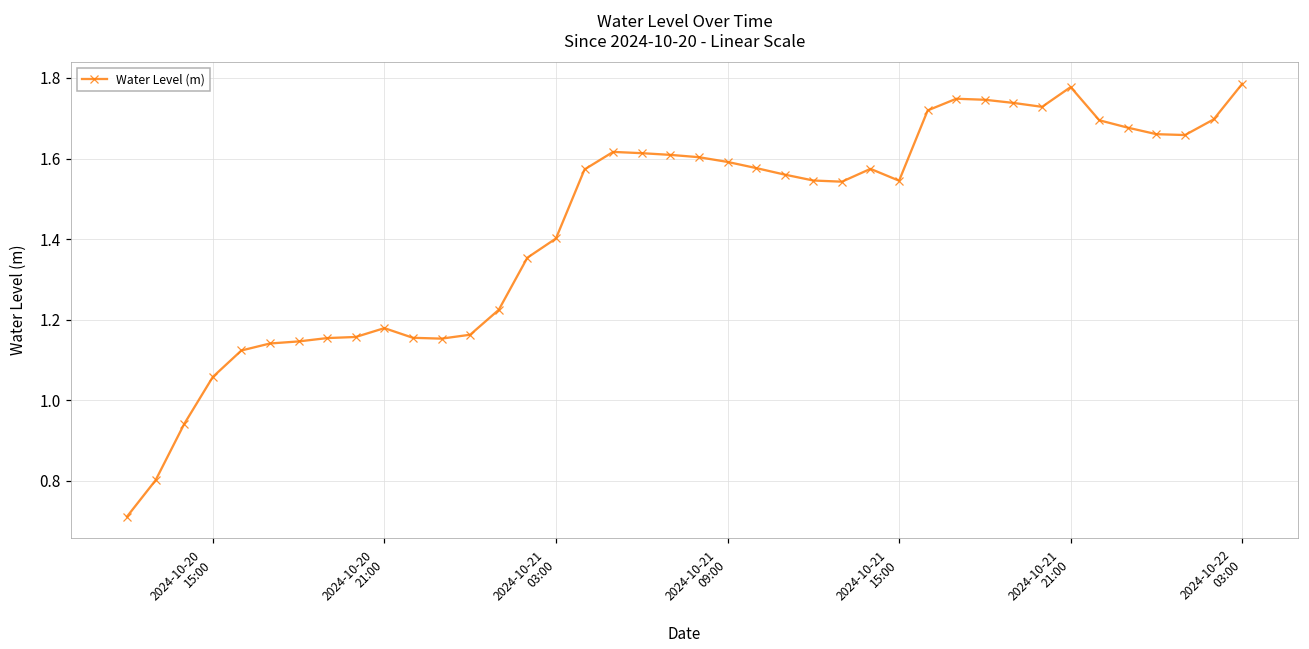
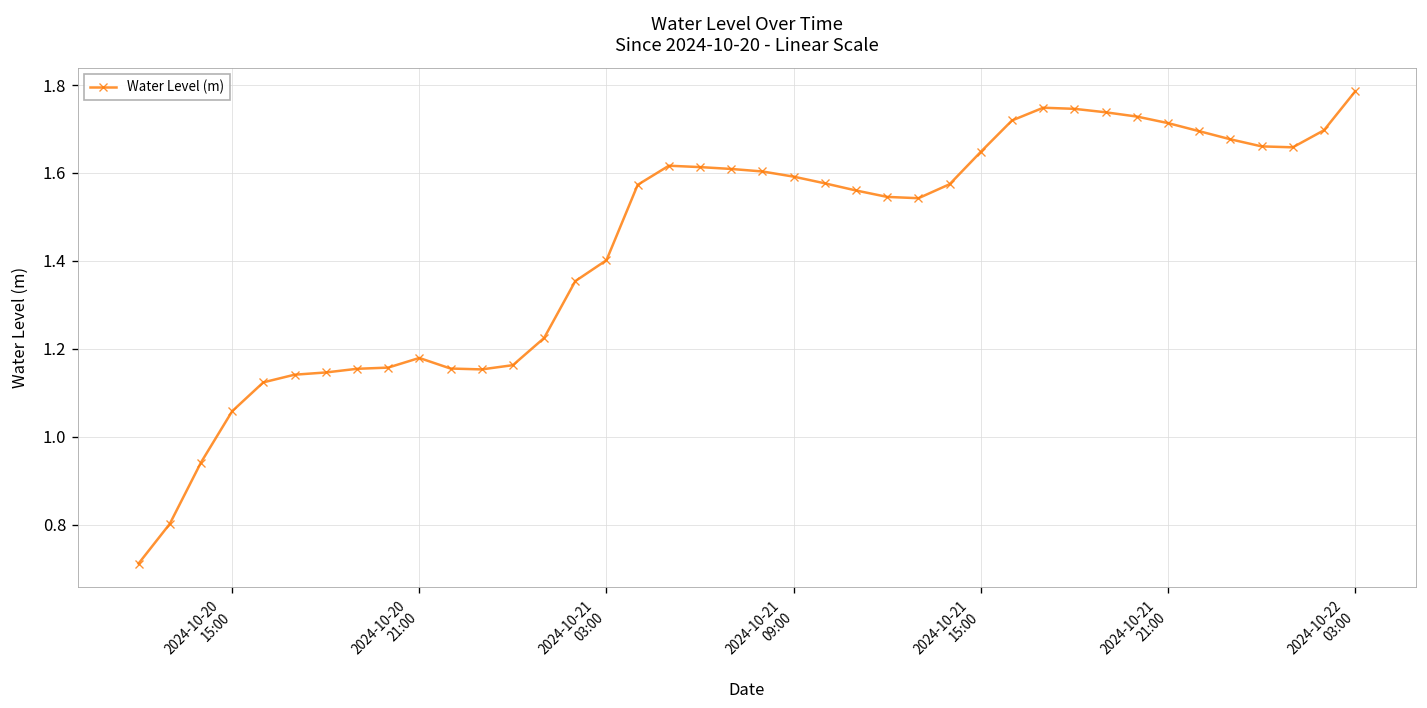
  {
    "2024-10-20 15:00": 1.06,
    "2024-10-20 21:00": 1.18,
    "2024-10-21 03:00": 1.40,
    "2024-10-21 09:00": 1.59,
-   "2024-10-21 15:00": 1.54,
-   "2024-10-21 21:00": 1.78,
+   "2024-10-21 15:00": 1.65,
+   "2024-10-21 21:00": 1.71,
    "2024-10-22 03:00": 1.79
  }
